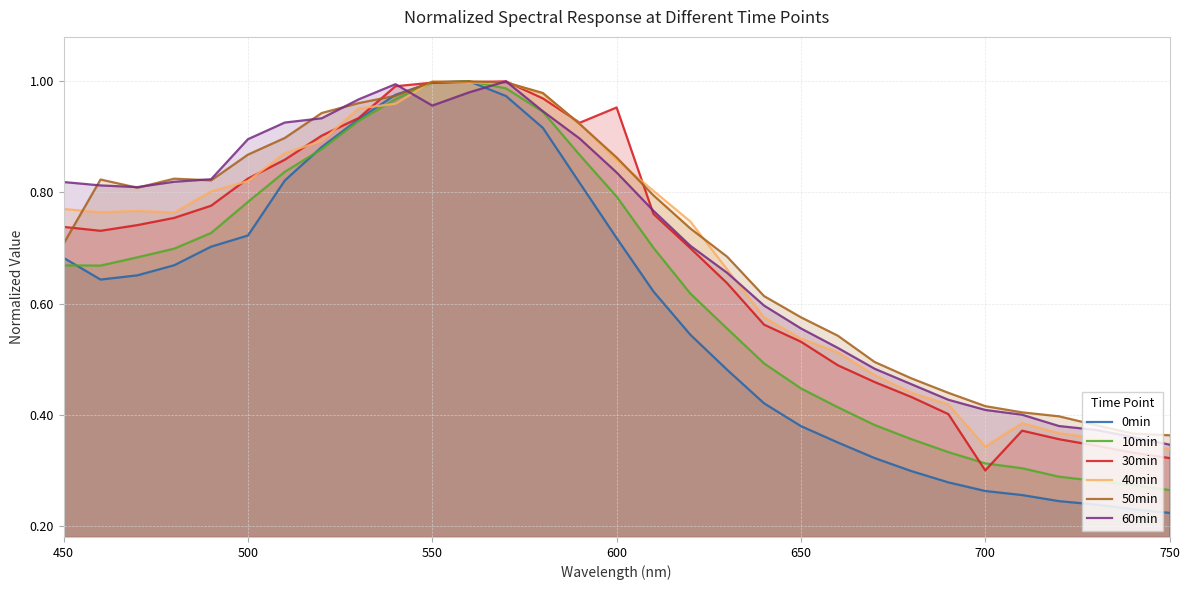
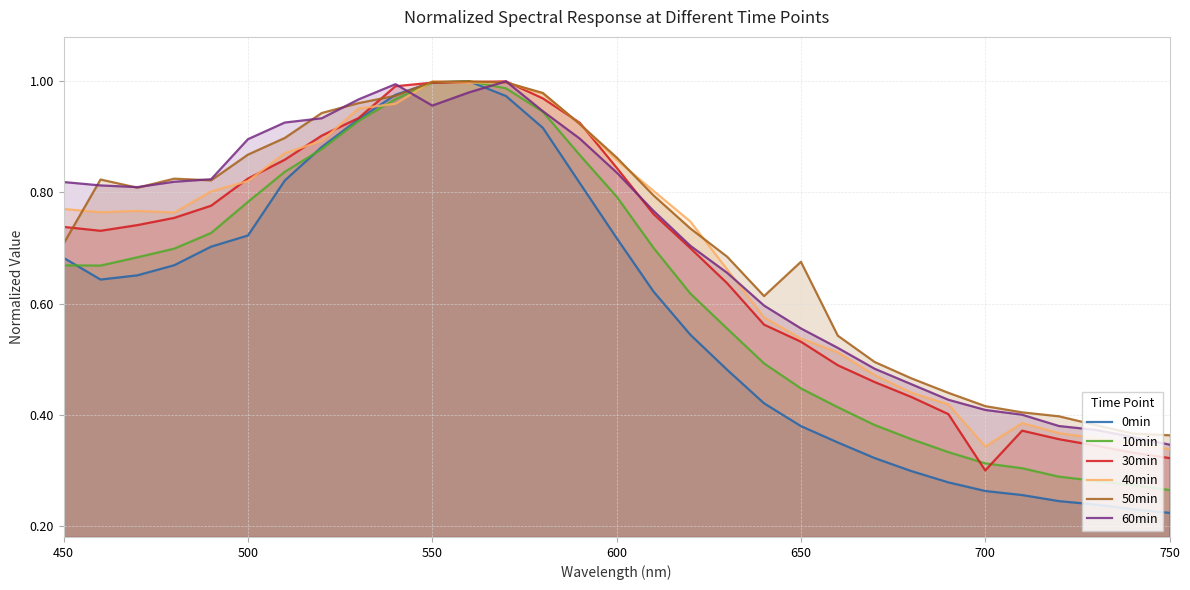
  {
    "0min": {
      "450": 0.68,
      "500": 0.72,
      "600": 0.72,
      "650": 0.38,
      "700": 0.26,
      "750": 0.22
    },
    "10min": {
      "450": 0.67,
      "500": 0.78,
      "600": 0.79,
      "650": 0.45,
      "700": 0.31,
      "750": 0.26
    },
    "30min": {
      "450": 0.74,
-     "600": 0.95,
+     "600": 0.84,
      "650": 0.53,
      "700": 0.30,
      "750": 0.32
    },
    "40min": {
      "450": 0.77,
      "650": 0.54,
      "700": 0.34,
      "750": 0.34
    },
    "50min": {
      "450": 0.71,
      "500": 0.87,
-     "650": 0.58,
+     "650": 0.68,
      "700": 0.42,
      "750": 0.36
    },
    "60min": {
      "450": 0.82,
      "500": 0.90,
      "550": 0.96,
      "600": 0.84,
      "650": 0.56,
      "700": 0.41,
      "750": 0.35
    }
  }
